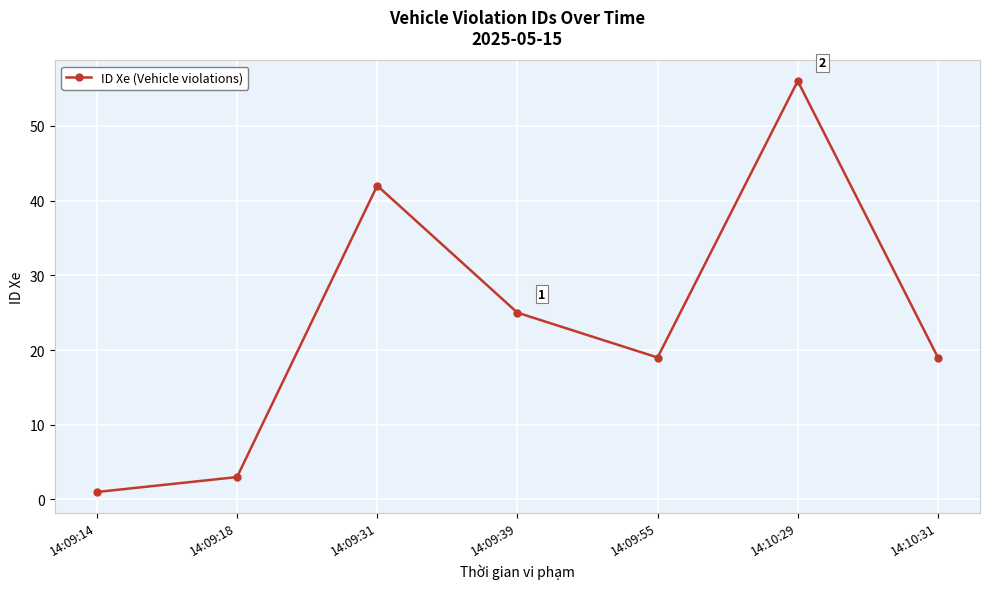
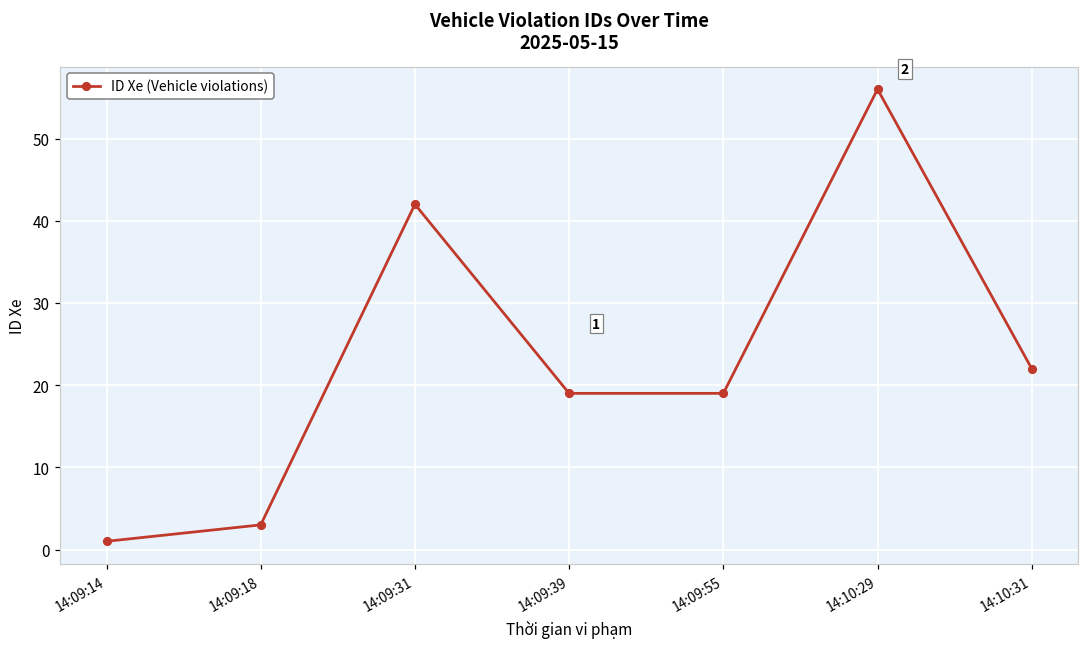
  {
    "14:09:14": 1,
    "14:09:18": 3,
    "14:09:31": 42,
-   "14:09:39": 25,
+   "14:09:39": 19,
    "14:09:55": 19,
-   "14:10:31": 19
+   "14:10:31": 22
  }
